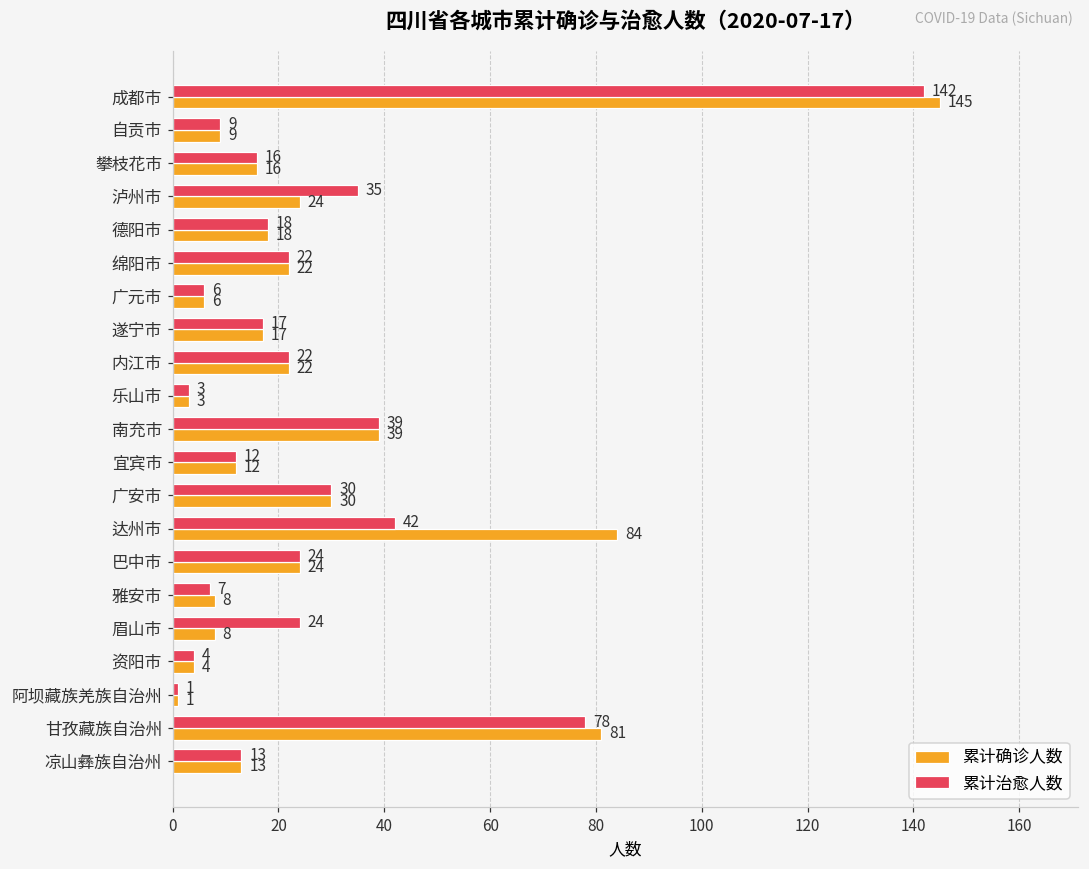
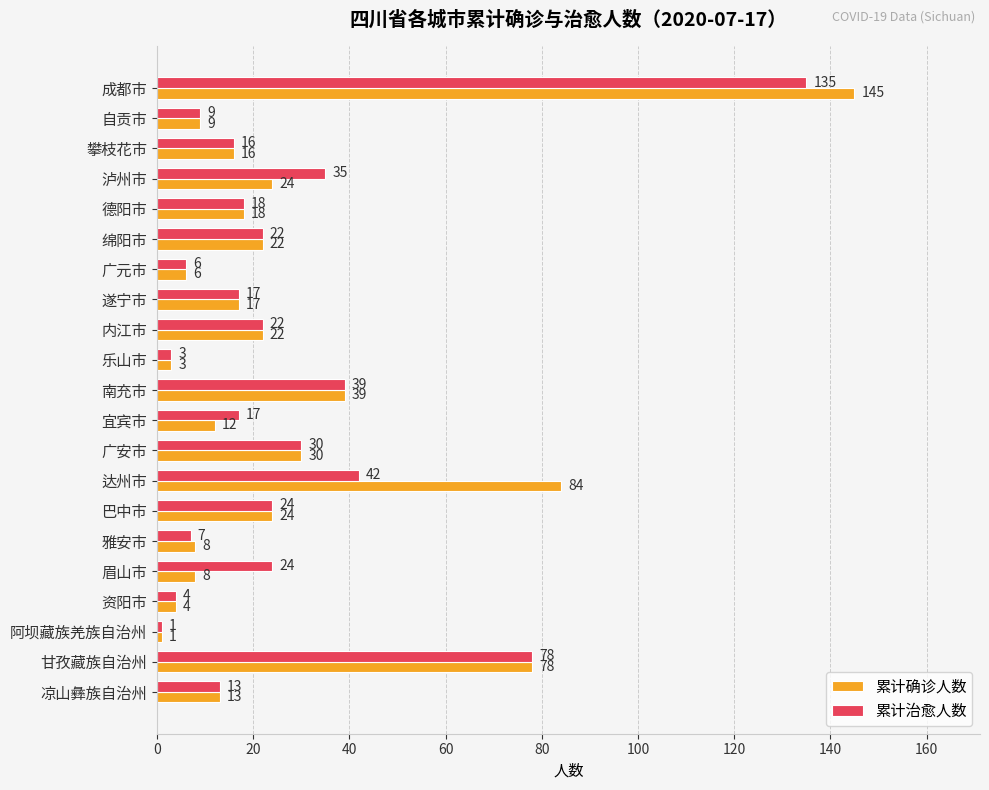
  {
    "累计确诊人数": {
      "成都市": 145,
      "泸州市": 24,
      "宜宾市": 12,
      "达州市": 84,
      "雅安市": 8,
      "眉山市": 8,
-     "甘孜藏族自治州": 81
+     "甘孜藏族自治州": 78
    },
    "累计治愈人数": {
-     "成都市": 142,
+     "成都市": 135,
      "泸州市": 35,
-     "宜宾市": 12,
+     "宜宾市": 17,
      "达州市": 42,
      "雅安市": 7,
      "眉山市": 24
    }
  }
